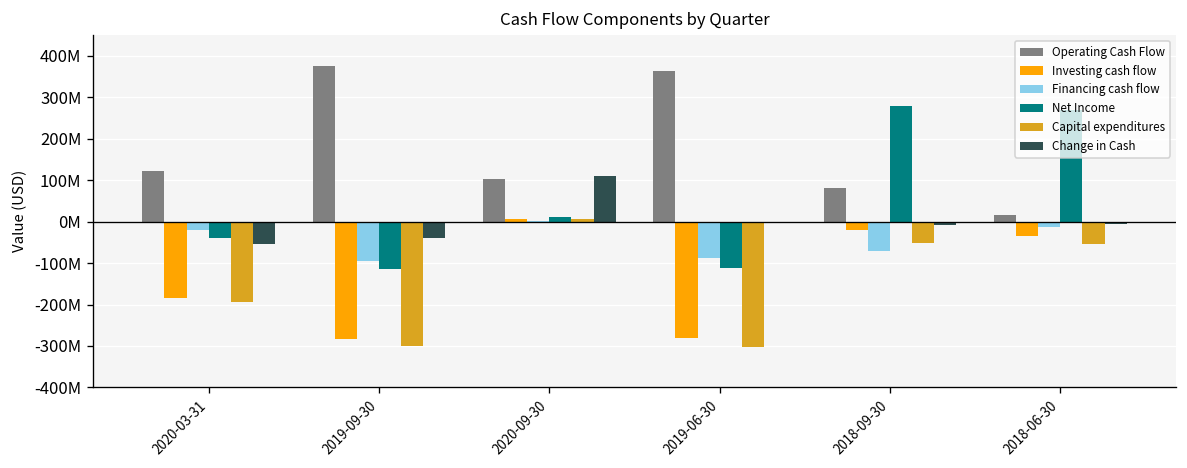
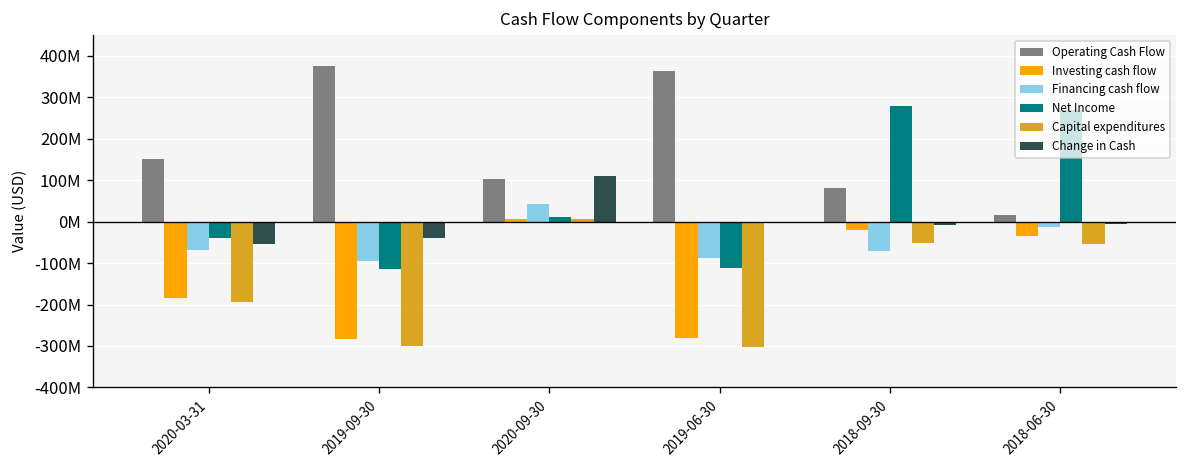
  {
    "Operating Cash Flow": {
-     "2020-03-31": 120000000,
+     "2020-03-31": 150000000,
      "2019-09-30": 380000000,
      "2020-09-30": 100000000,
      "2019-06-30": 360000000,
      "2018-09-30": 80000000,
      "2018-06-30": 20000000
    },
    "Financing cash flow": {
-     "2020-03-31": -20000000,
+     "2020-03-31": -70000000,
      "2019-09-30": -90000000,
-     "2020-09-30": 0,
+     "2020-09-30": 40000000,
      "2019-06-30": -90000000,
      "2018-09-30": -70000000,
      "2018-06-30": -10000000
    },
    "Net Income": {
      "2020-03-31": -40000000,
      "2019-09-30": -110000000,
      "2020-09-30": 10000000,
      "2019-06-30": -110000000,
      "2018-09-30": 280000000
    },
    "Change in Cash": {
      "2020-03-31": -50000000,
      "2019-09-30": -40000000,
      "2020-09-30": 110000000,
      "2018-09-30": -10000000
    }
  }
